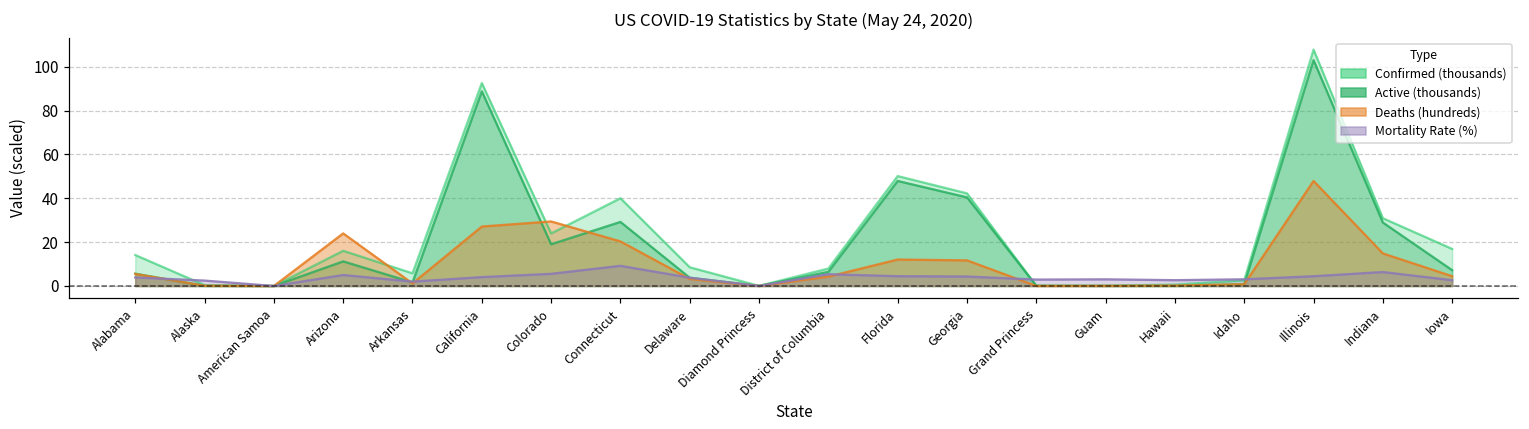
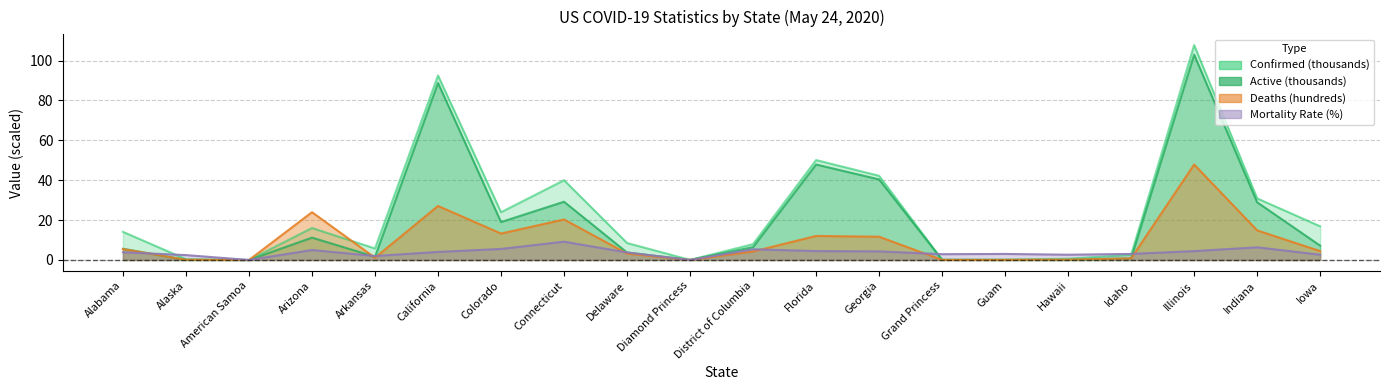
  {
    "Deaths (hundreds)": {
      "Arizona": 24,
      "California": 27,
-     "Colorado": 29,
+     "Colorado": 13,
      "Connecticut": 20,
      "Florida": 12,
      "Georgia": 12,
      "Illinois": 48,
      "Indiana": 15,
      "Iowa": 4
    }
  }
